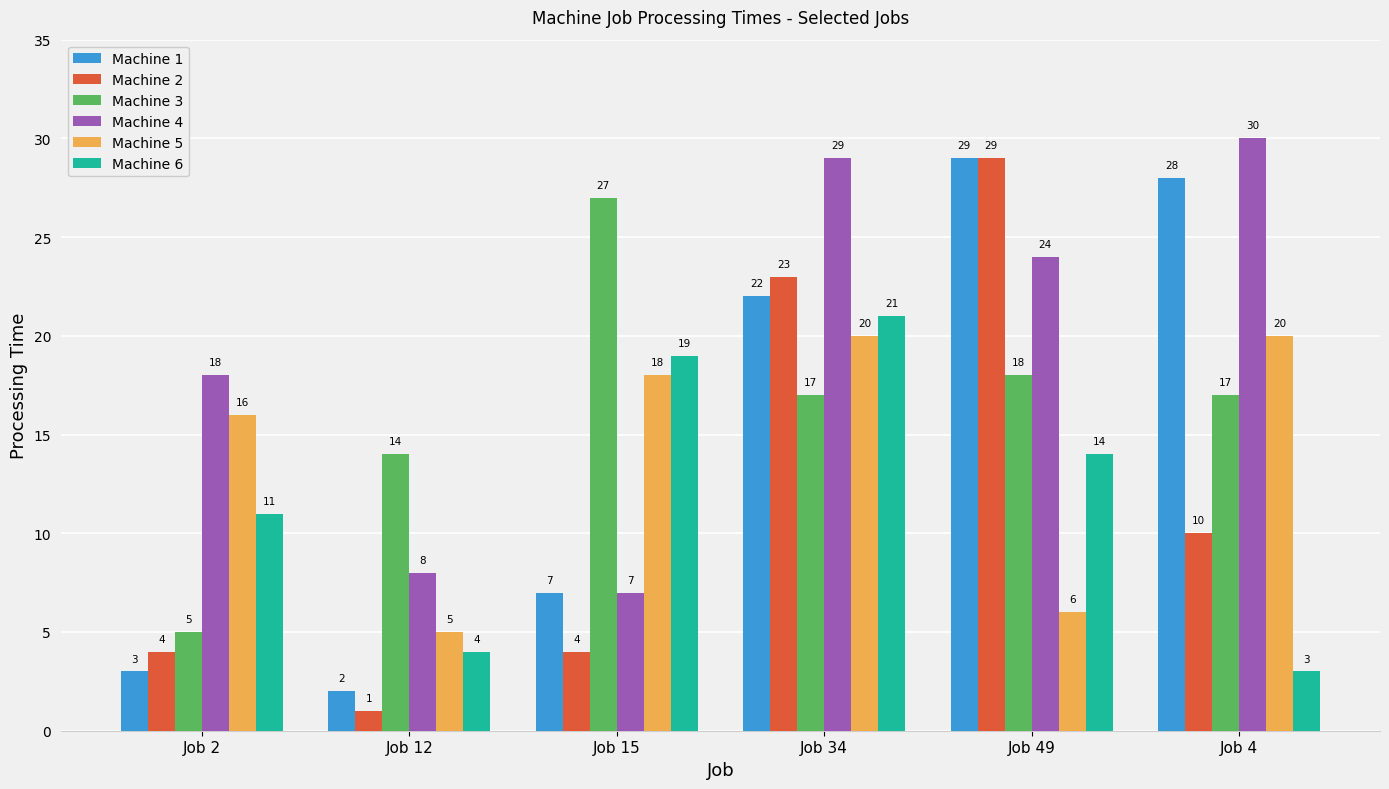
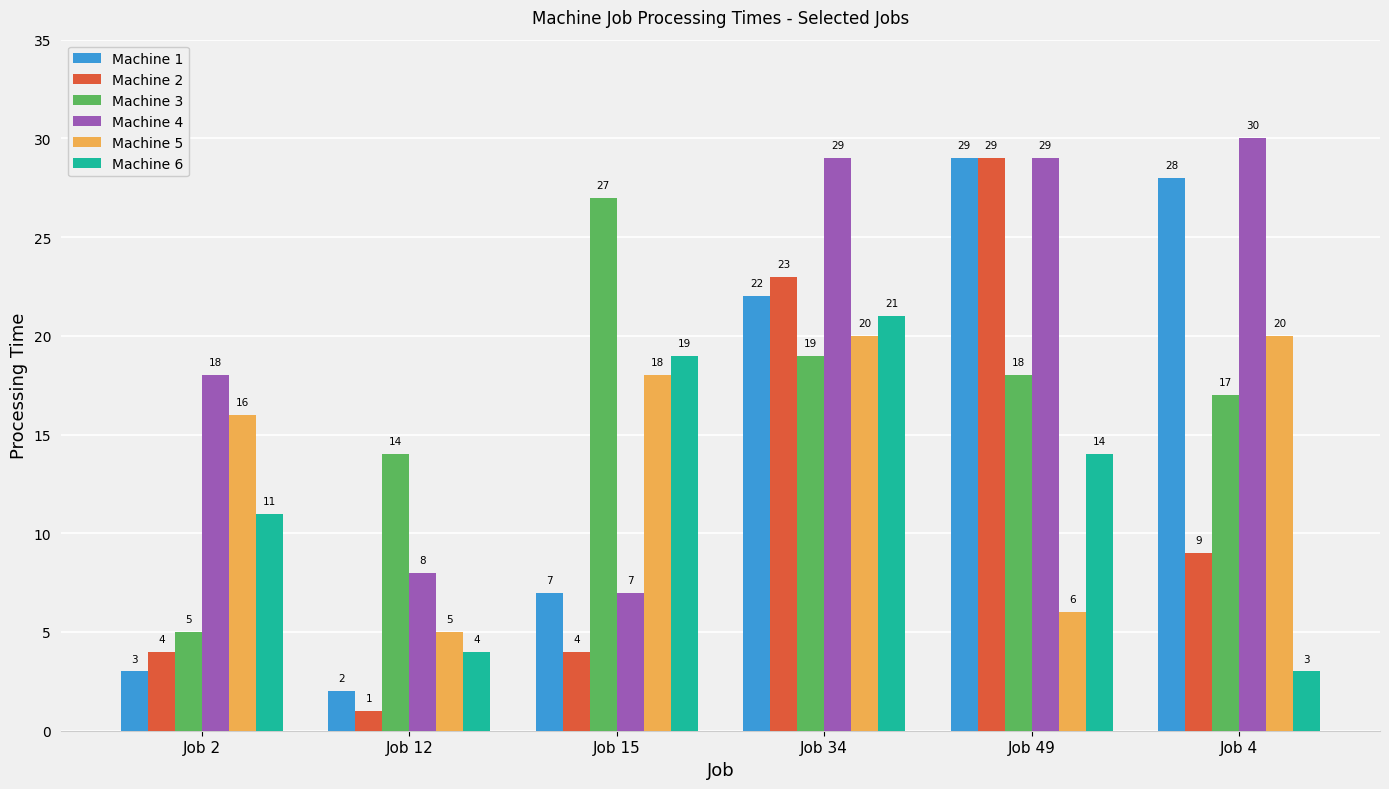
  {
    "Machine 1": {
      "Job 2": 3,
      "Job 12": 2,
      "Job 15": 7,
      "Job 34": 22,
      "Job 49": 29,
      "Job 4": 28
    },
    "Machine 2": {
      "Job 2": 4,
      "Job 12": 1,
      "Job 15": 4,
      "Job 34": 23,
      "Job 49": 29,
-     "Job 4": 10
+     "Job 4": 9
    },
    "Machine 3": {
      "Job 2": 5,
      "Job 12": 14,
      "Job 15": 27,
-     "Job 34": 17,
+     "Job 34": 19,
      "Job 49": 18,
      "Job 4": 17
    },
    "Machine 4": {
      "Job 2": 18,
      "Job 12": 8,
      "Job 15": 7,
      "Job 34": 29,
-     "Job 49": 24,
+     "Job 49": 29,
      "Job 4": 30
    },
    "Machine 5": {
      "Job 2": 16,
      "Job 12": 5,
      "Job 15": 18,
      "Job 34": 20,
      "Job 49": 6,
      "Job 4": 20
    },
    "Machine 6": {
      "Job 2": 11,
      "Job 12": 4,
      "Job 15": 19,
      "Job 34": 21,
      "Job 49": 14,
      "Job 4": 3
    }
  }
